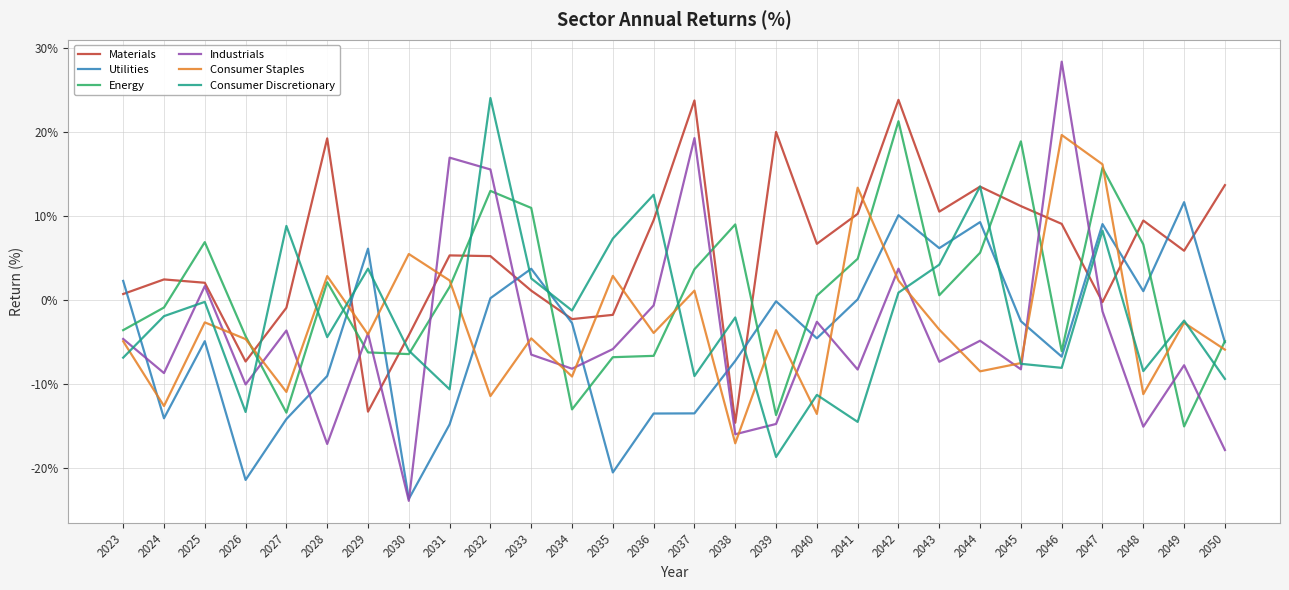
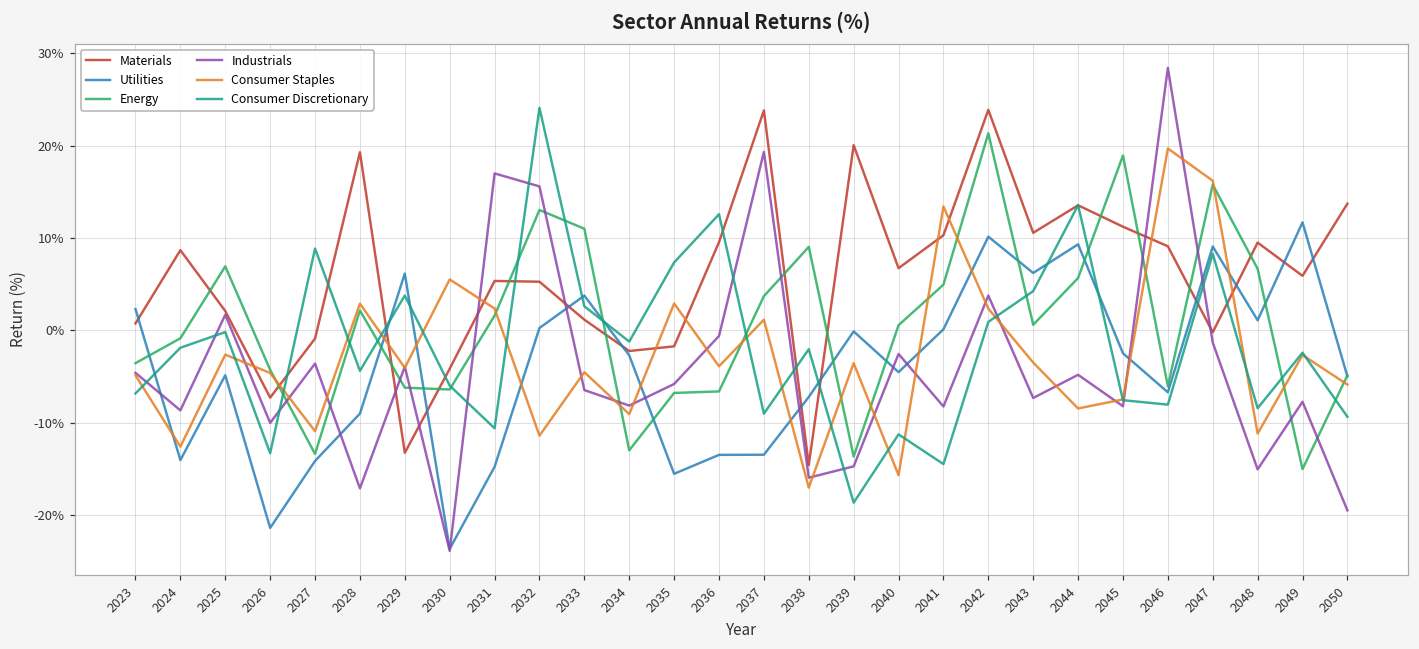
  {
    "Materials": {
      "2023": "1%",
-     "2024": "2%",
+     "2024": "9%",
      "2025": "2%",
      "2026": "-7%",
      "2027": "-1%",
      "2028": "19%",
      "2029": "-13%",
      "2030": "-4%",
      "2031": "5%",
      "2032": "5%",
      "2033": "1%",
      "2034": "-2%",
      "2035": "-2%",
      "2036": "10%",
      "2037": "24%",
      "2038": "-15%",
      "2039": "20%",
      "2040": "7%",
      "2041": "10%",
      "2042": "24%",
      "2043": "11%",
      "2045": "11%",
      "2046": "9%",
      "2047": "0%",
      "2048": "10%",
      "2049": "6%",
      "2050": "14%"
    },
    "Utilities": {
      "2023": "2%",
      "2024": "-14%",
      "2025": "-5%",
      "2026": "-21%",
      "2027": "-14%",
      "2028": "-9%",
      "2029": "6%",
      "2031": "-15%",
      "2032": "0%",
      "2033": "4%",
      "2034": "-3%",
-     "2035": "-20%",
+     "2035": "-16%",
      "2036": "-13%",
      "2037": "-13%",
      "2038": "-7%",
      "2039": "0%",
      "2040": "-5%",
      "2041": "0%",
      "2042": "10%",
      "2043": "6%",
      "2044": "9%",
      "2045": "-2%",
      "2046": "-7%",
      "2047": "9%",
      "2048": "1%",
      "2049": "12%"
    },
    "Industrials": {
      "2024": "-9%",
      "2025": "2%",
      "2026": "-10%",
      "2027": "-4%",
      "2028": "-17%",
      "2031": "17%",
      "2032": "16%",
      "2033": "-6%",
      "2034": "-8%",
      "2035": "-6%",
      "2036": "-1%",
      "2037": "19%",
      "2038": "-16%",
      "2039": "-15%",
      "2040": "-3%",
      "2041": "-8%",
      "2042": "4%",
      "2043": "-7%",
      "2044": "-5%",
      "2045": "-8%",
      "2046": "28%",
      "2047": "-1%",
      "2048": "-15%",
      "2049": "-8%",
-     "2050": "-18%"
+     "2050": "-19%"
    },
    "Consumer Staples": {
      "2024": "-13%",
      "2025": "-3%",
      "2026": "-5%",
      "2027": "-11%",
      "2028": "3%",
      "2030": "6%",
      "2031": "2%",
      "2032": "-11%",
      "2033": "-5%",
      "2034": "-9%",
      "2035": "3%",
      "2036": "-4%",
      "2037": "1%",
      "2038": "-17%",
      "2039": "-4%",
-     "2040": "-14%",
+     "2040": "-16%",
      "2041": "13%",
      "2042": "2%",
      "2043": "-3%",
      "2044": "-8%",
      "2046": "20%",
      "2047": "16%",
      "2048": "-11%",
      "2050": "-6%"
    }
  }
